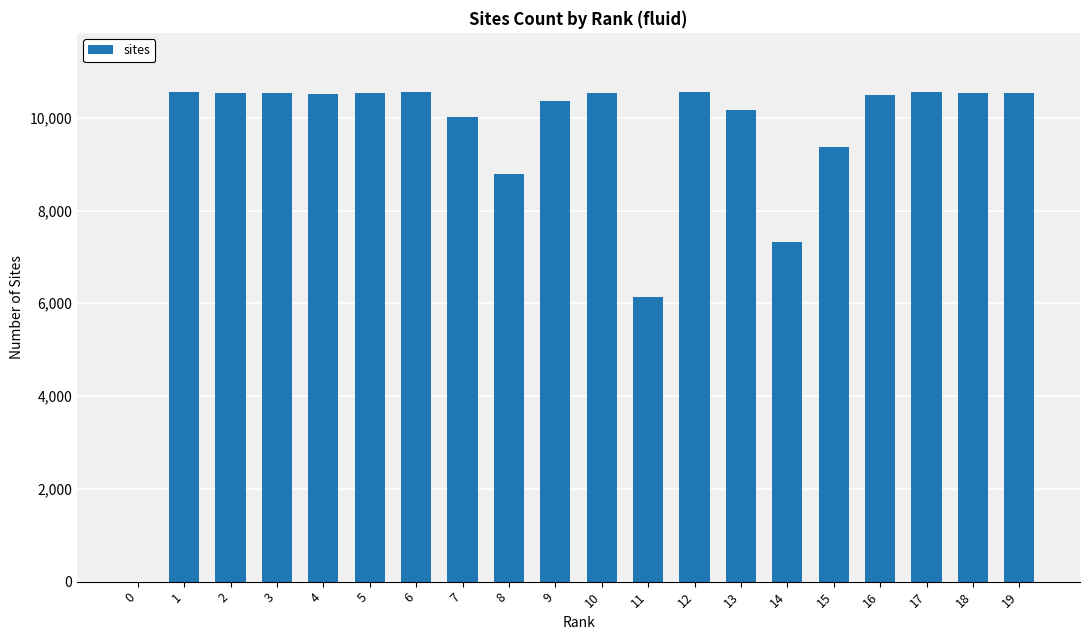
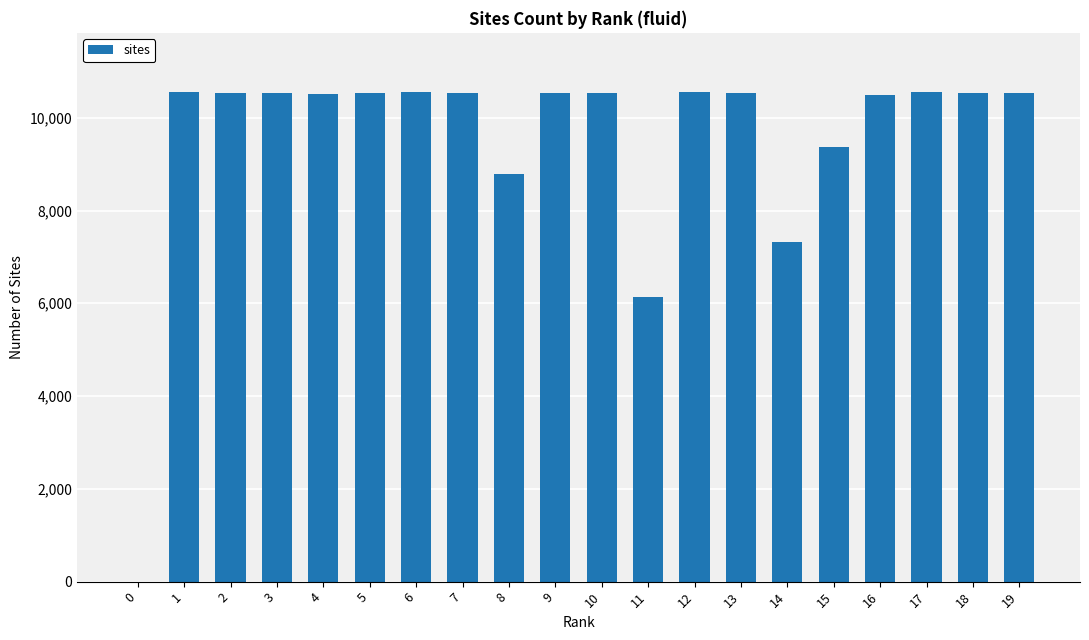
  {
    "0": "0",
    "1": "10,600",
    "2": "10,500",
    "3": "10,500",
    "4": "10,500",
    "5": "10,500",
    "6": "10,600",
-   "7": "10,000",
+   "7": "10,500",
    "8": "8,800",
-   "9": "10,400",
+   "9": "10,500",
    "10": "10,500",
    "11": "6,100",
    "12": "10,600",
-   "13": "10,200",
+   "13": "10,500",
    "14": "7,300",
    "15": "9,400",
    "16": "10,500",
    "17": "10,600",
    "18": "10,500",
    "19": "10,500"
  }
